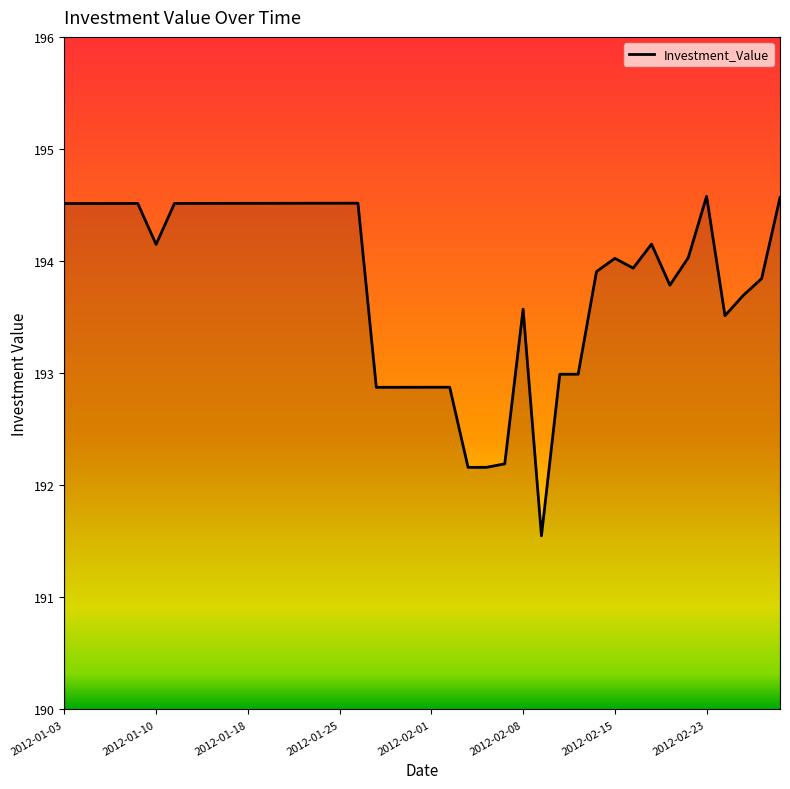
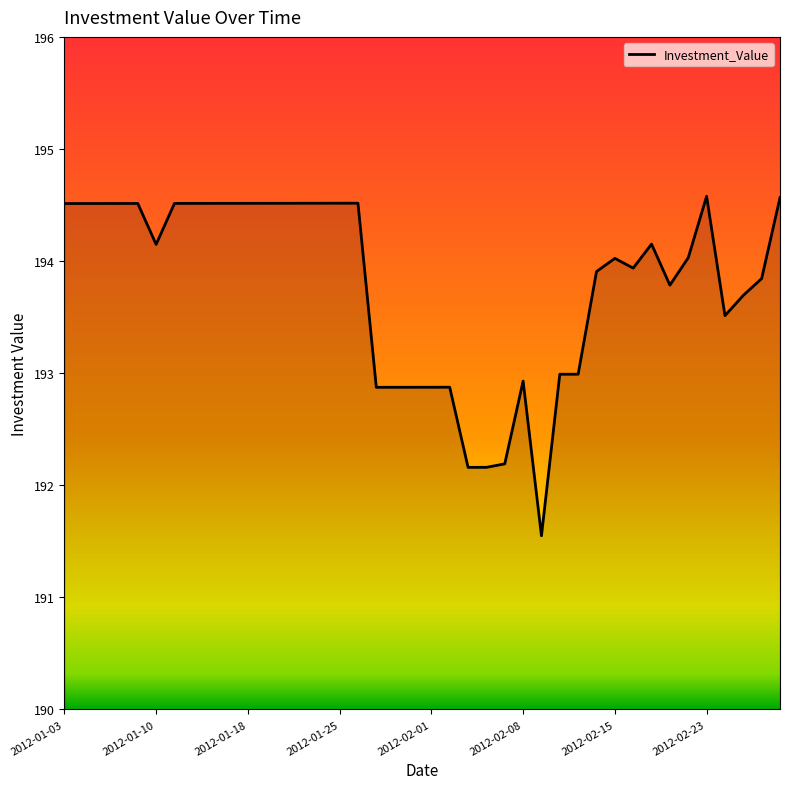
  {
    "2012-01-03": 194.51,
    "2012-01-10": 194.15,
    "2012-01-18": 194.52,
    "2012-01-25": 194.52,
    "2012-02-01": 192.87,
-   "2012-02-08": 193.57,
+   "2012-02-08": 192.93,
    "2012-02-15": 194.02,
    "2012-02-23": 194.58
  }
